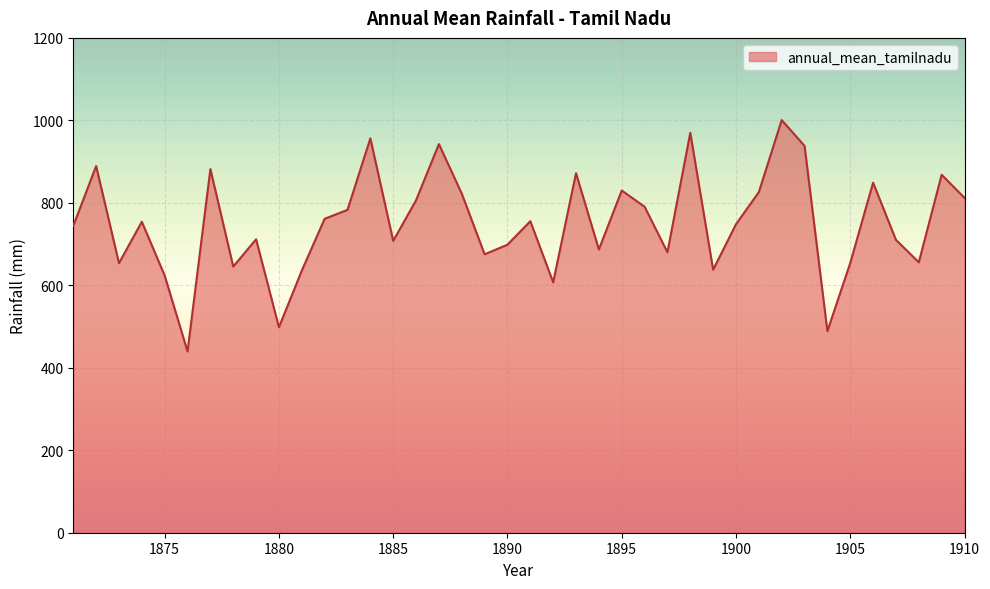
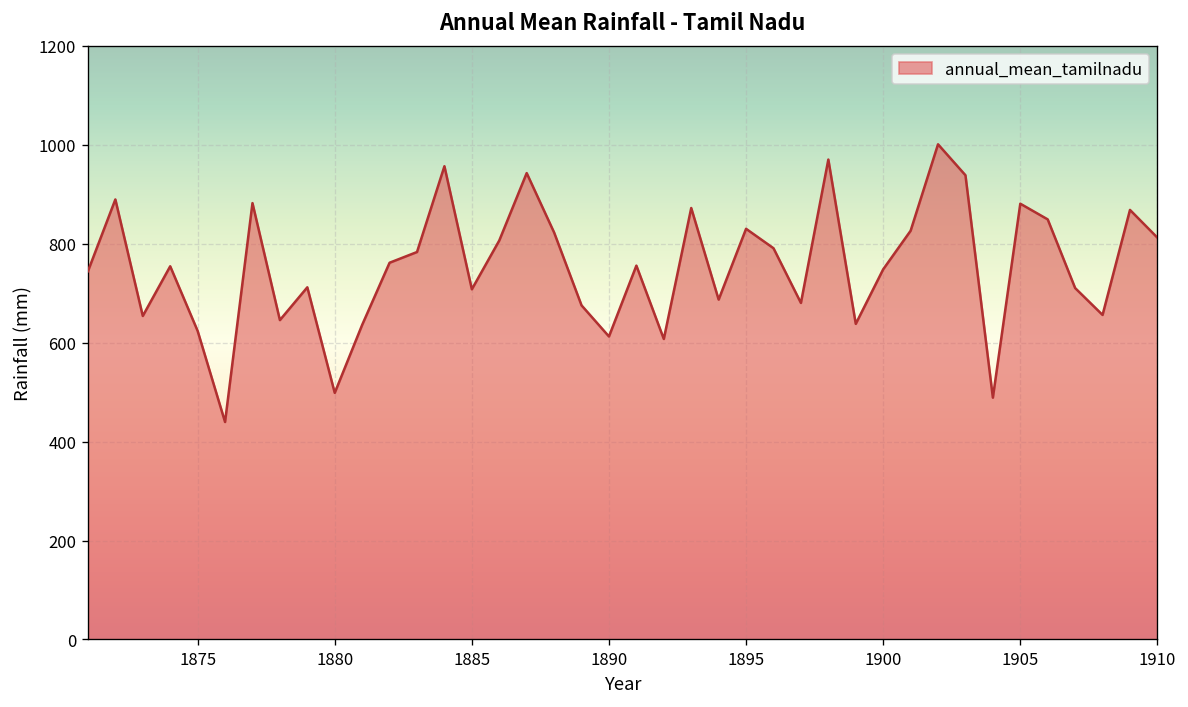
  {
    "1875": 620,
    "1880": 500,
    "1885": 710,
-   "1890": 700,
+   "1890": 610,
    "1895": 830,
    "1900": 750,
-   "1905": 650,
+   "1905": 880,
    "1910": 810
  }
